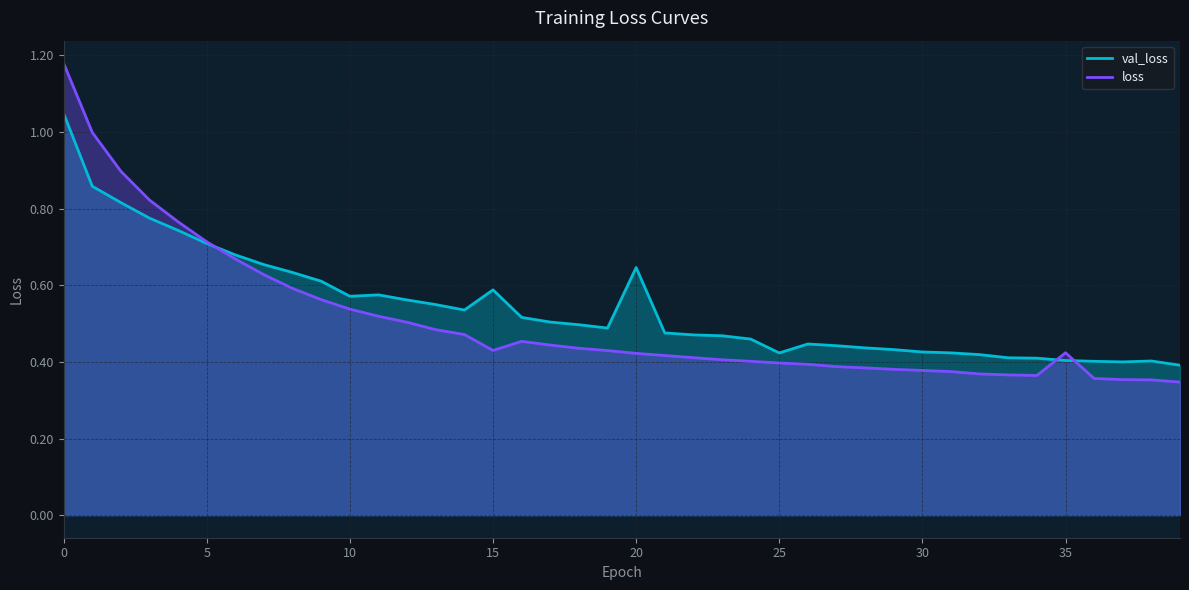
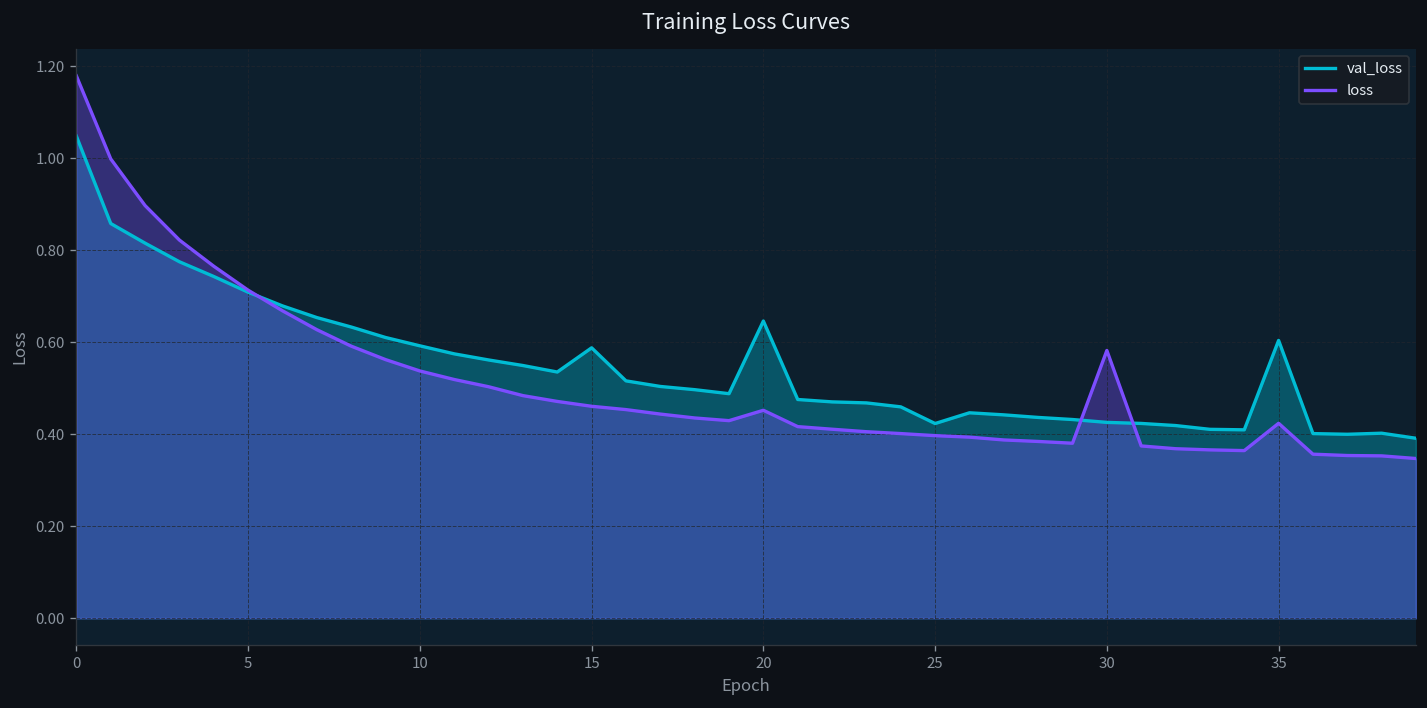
  {
    "val_loss": {
      "0": 1.05,
-     "10": 0.57,
+     "10": 0.59,
      "15": 0.59,
      "20": 0.65,
      "25": 0.42,
      "30": 0.43,
-     "35": 0.40
+     "35": 0.60
    },
    "loss": {
      "0": 1.18,
      "10": 0.54,
-     "15": 0.43,
-     "20": 0.42,
+     "15": 0.46,
+     "20": 0.45,
      "25": 0.40,
-     "30": 0.38,
+     "30": 0.58,
      "35": 0.42
    }
  }
